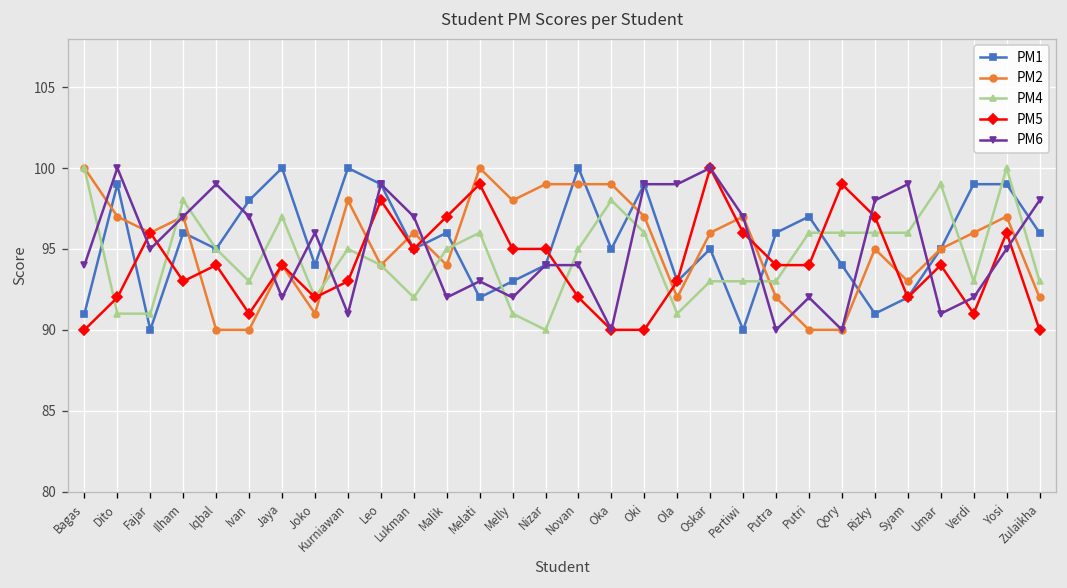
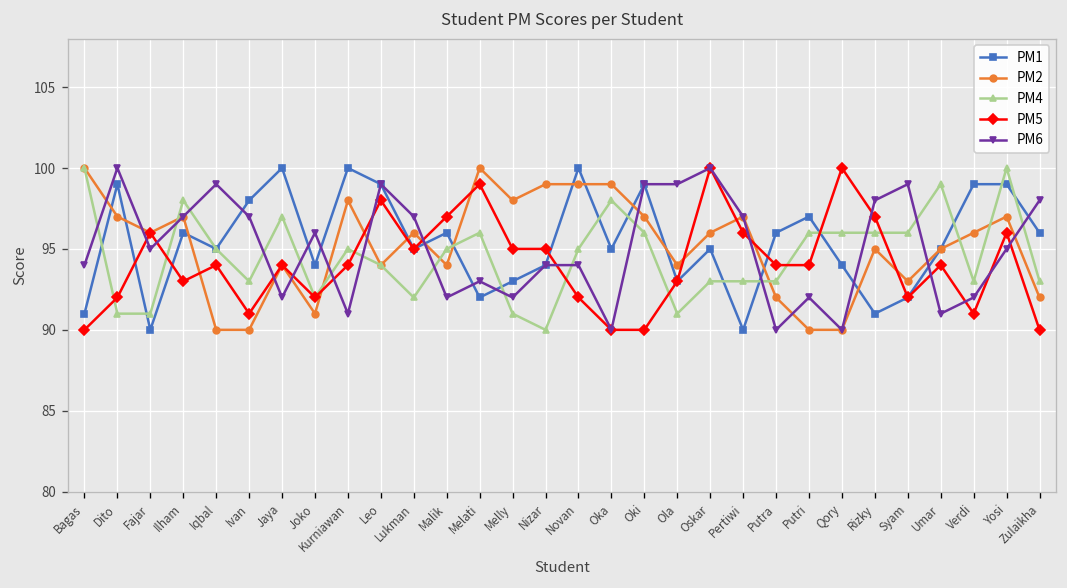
  {
    "PM1": {
      "Bagas": 91,
      "Dito": 99,
      "Fajar": 90,
      "Ilham": 96,
      "Ivan": 98,
      "Jaya": 100,
      "Joko": 94,
      "Kurniawan": 100,
      "Malik": 96,
      "Melati": 92,
      "Melly": 93,
      "Novan": 100,
      "Oka": 95,
      "Oskar": 95,
      "Pertiwi": 90,
      "Putra": 96,
      "Putri": 97,
      "Qory": 94,
      "Rizky": 91,
      "Verdi": 99,
      "Yosi": 99,
      "Zulaikha": 96
    },
    "PM2": {
      "Dito": 97,
      "Iqbal": 90,
      "Ivan": 90,
      "Joko": 91,
      "Kurniawan": 98,
      "Lukman": 96,
      "Malik": 94,
      "Melati": 100,
      "Melly": 98,
      "Nizar": 99,
      "Novan": 99,
      "Oka": 99,
      "Oki": 97,
-     "Ola": 92,
+     "Ola": 94,
      "Oskar": 96,
      "Putra": 92,
      "Putri": 90,
      "Rizky": 95,
      "Syam": 93,
      "Verdi": 96,
      "Yosi": 97,
      "Zulaikha": 92
    },
    "PM4": {
      "Dito": 91,
      "Fajar": 91,
      "Ilham": 98,
      "Ivan": 93,
      "Jaya": 97,
      "Kurniawan": 95,
      "Lukman": 92,
      "Malik": 95,
      "Melati": 96,
      "Melly": 91,
      "Nizar": 90,
      "Novan": 95,
      "Oka": 98,
      "Oki": 96,
      "Ola": 91,
      "Oskar": 93,
      "Pertiwi": 93,
      "Putra": 93,
      "Putri": 96,
      "Qory": 96,
      "Rizky": 96,
      "Syam": 96,
      "Umar": 99,
      "Verdi": 93,
      "Yosi": 100,
      "Zulaikha": 93
    },
    "PM5": {
      "Bagas": 90,
      "Dito": 92,
      "Ilham": 93,
      "Iqbal": 94,
      "Ivan": 91,
-     "Kurniawan": 93,
+     "Kurniawan": 94,
      "Leo": 98,
      "Malik": 97,
      "Melati": 99,
      "Melly": 95,
      "Nizar": 95,
      "Novan": 92,
      "Oki": 90,
      "Pertiwi": 96,
      "Putra": 94,
      "Putri": 94,
-     "Qory": 99,
+     "Qory": 100,
      "Rizky": 97,
      "Umar": 94,
      "Verdi": 91,
      "Yosi": 96,
      "Zulaikha": 90
    },
    "PM6": {
      "Bagas": 94,
      "Dito": 100,
      "Fajar": 95,
      "Iqbal": 99,
      "Ivan": 97,
      "Jaya": 92,
      "Joko": 96,
      "Kurniawan": 91,
      "Lukman": 97,
      "Malik": 92,
      "Melati": 93,
      "Melly": 92,
      "Novan": 94,
      "Ola": 99,
      "Putra": 90,
      "Putri": 92,
      "Rizky": 98,
      "Syam": 99,
      "Umar": 91,
      "Verdi": 92,
      "Yosi": 95,
      "Zulaikha": 98
    }
  }
